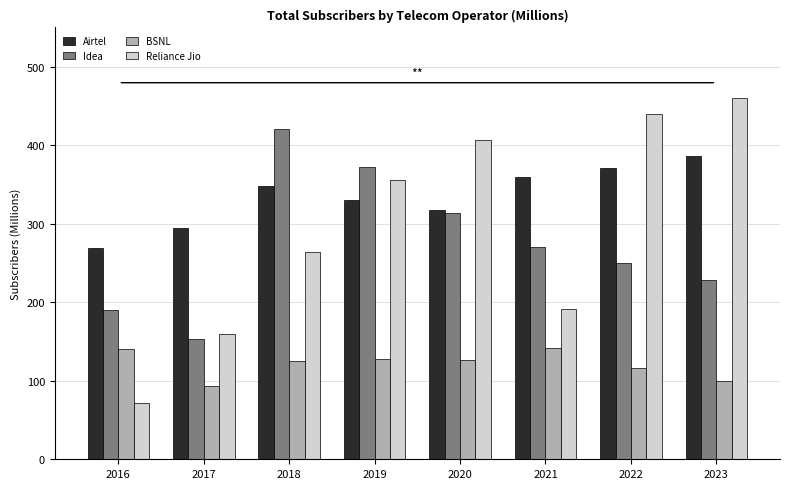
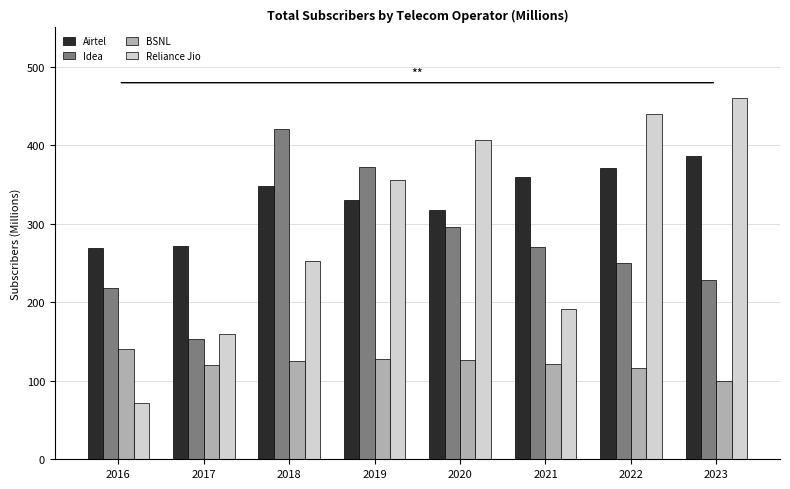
  {
    "Airtel": {
      "2016": 270,
-     "2017": 290,
+     "2017": 270,
      "2018": 350,
      "2019": 330,
      "2020": 320,
      "2021": 360,
      "2022": 370,
      "2023": 390
    },
    "Idea": {
-     "2016": 190,
+     "2016": 220,
      "2017": 150,
      "2018": 420,
      "2019": 370,
-     "2020": 310,
+     "2020": 300,
      "2021": 270,
      "2022": 250,
      "2023": 230
    },
    "BSNL": {
      "2016": 140,
-     "2017": 90,
+     "2017": 120,
      "2018": 120,
      "2019": 130,
      "2020": 130,
-     "2021": 140,
+     "2021": 120,
      "2022": 120,
      "2023": 100
    },
    "Reliance Jio": {
      "2016": 70,
      "2017": 160,
-     "2018": 260,
+     "2018": 250,
      "2019": 360,
      "2020": 410,
      "2021": 190,
      "2022": 440,
      "2023": 460
    }
  }
